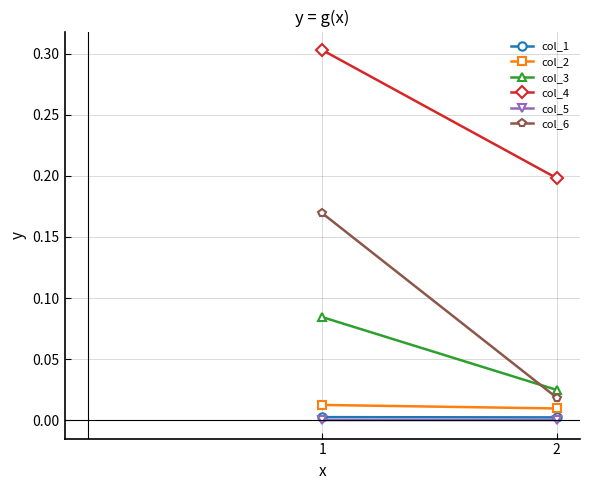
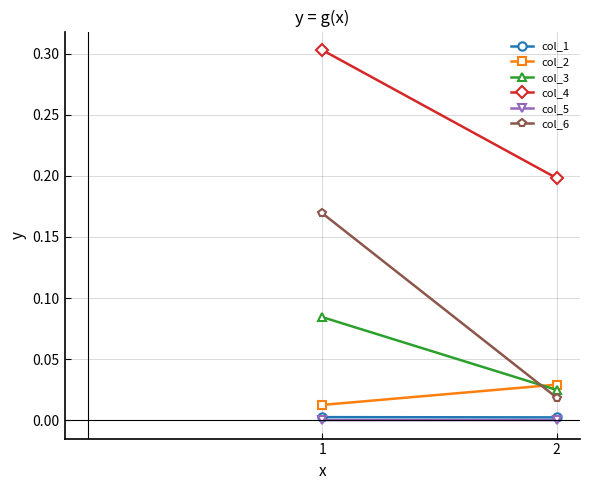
  {
    "col_1": {
      "1": 0.002,
      "2": 0.002
    },
    "col_2": {
      "1": 0.012,
-     "2": 0.010
+     "2": 0.029
    },
    "col_3": {
      "1": 0.084,
      "2": 0.025
    },
    "col_4": {
      "1": 0.303,
      "2": 0.198
    },
    "col_5": {
      "1": 0.000,
      "2": 0.000
    },
    "col_6": {
      "1": 0.169,
      "2": 0.018
    }
  }
